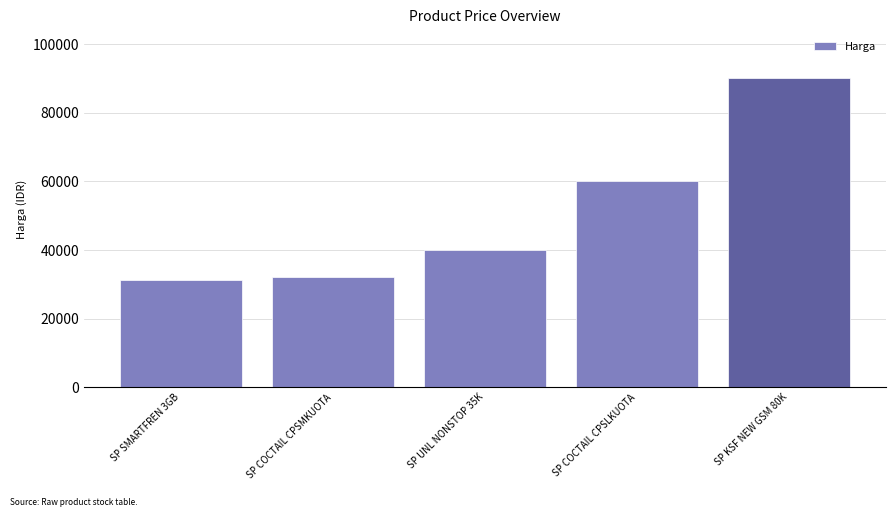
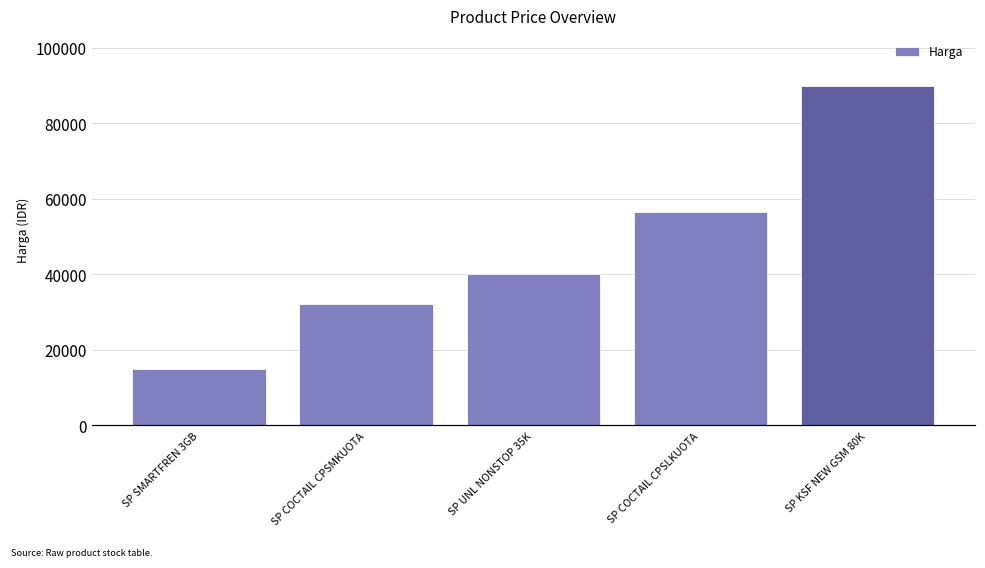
  {
-   "SP SMARTFREN 3GB": 31000,
+   "SP SMARTFREN 3GB": 15000,
    "SP COCTAIL CPSMKUOTA": 32000,
    "SP UNL NONSTOP 35K": 40000,
-   "SP COCTAIL CPSLKUOTA": 60000,
+   "SP COCTAIL CPSLKUOTA": 57000,
    "SP KSF NEW GSM 80K": 90000
  }
